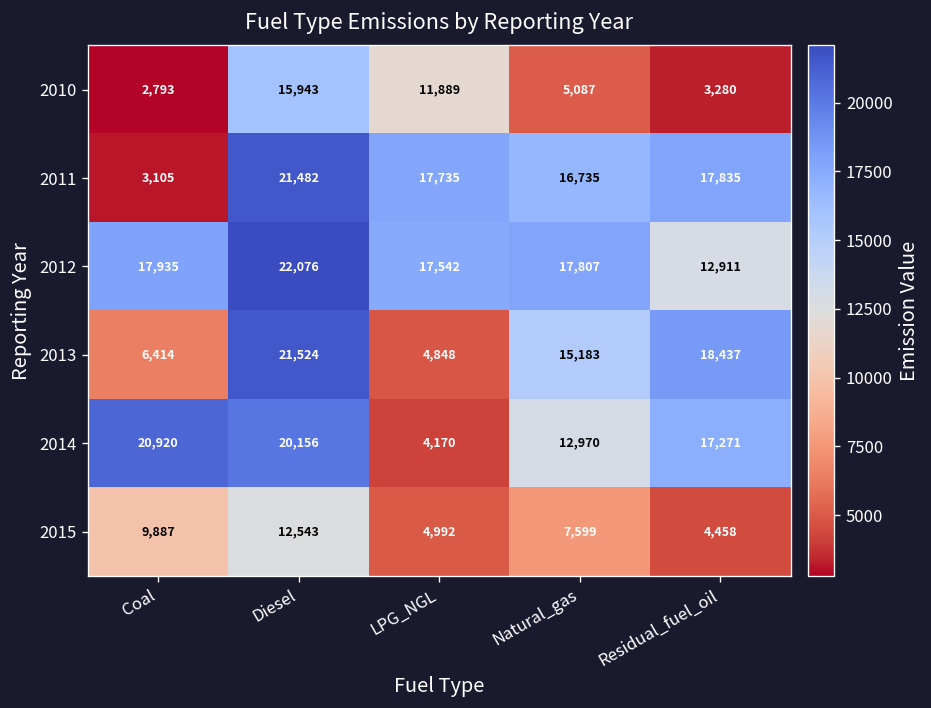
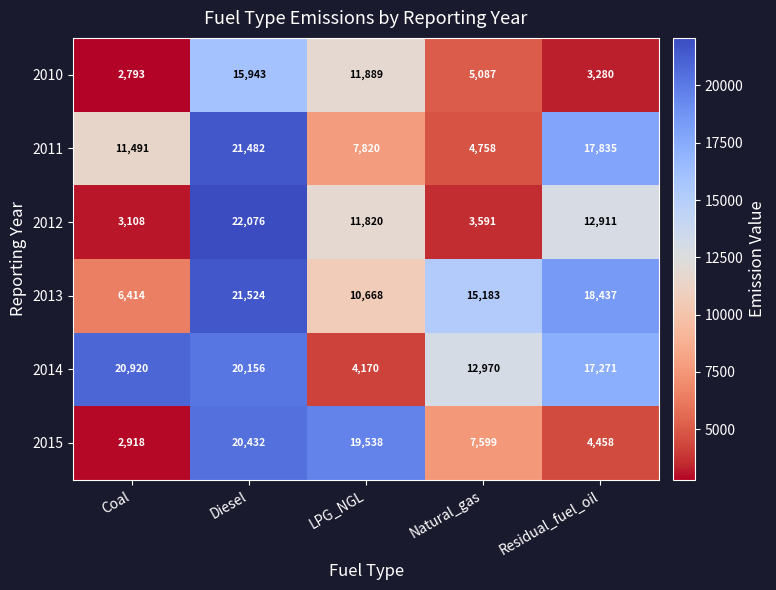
  {
    "2010": {
      "Coal": "2,793",
      "Diesel": "15,943",
      "LPG_NGL": "11,889",
      "Natural_gas": "5,087",
      "Residual_fuel_oil": "3,280"
    },
    "2011": {
-     "Coal": "3,105",
+     "Coal": "11,491",
      "Diesel": "21,482",
-     "LPG_NGL": "17,735",
-     "Natural_gas": "16,735",
+     "LPG_NGL": "7,820",
+     "Natural_gas": "4,758",
      "Residual_fuel_oil": "17,835"
    },
    "2012": {
-     "Coal": "17,935",
+     "Coal": "3,108",
      "Diesel": "22,076",
-     "LPG_NGL": "17,542",
-     "Natural_gas": "17,807",
+     "LPG_NGL": "11,820",
+     "Natural_gas": "3,591",
      "Residual_fuel_oil": "12,911"
    },
    "2013": {
      "Coal": "6,414",
      "Diesel": "21,524",
-     "LPG_NGL": "4,848",
+     "LPG_NGL": "10,668",
      "Natural_gas": "15,183",
      "Residual_fuel_oil": "18,437"
    },
    "2014": {
      "Coal": "20,920",
      "Diesel": "20,156",
      "LPG_NGL": "4,170",
      "Natural_gas": "12,970",
      "Residual_fuel_oil": "17,271"
    },
    "2015": {
-     "Coal": "9,887",
-     "Diesel": "12,543",
-     "LPG_NGL": "4,992",
+     "Coal": "2,918",
+     "Diesel": "20,432",
+     "LPG_NGL": "19,538",
      "Natural_gas": "7,599",
      "Residual_fuel_oil": "4,458"
    }
  }
